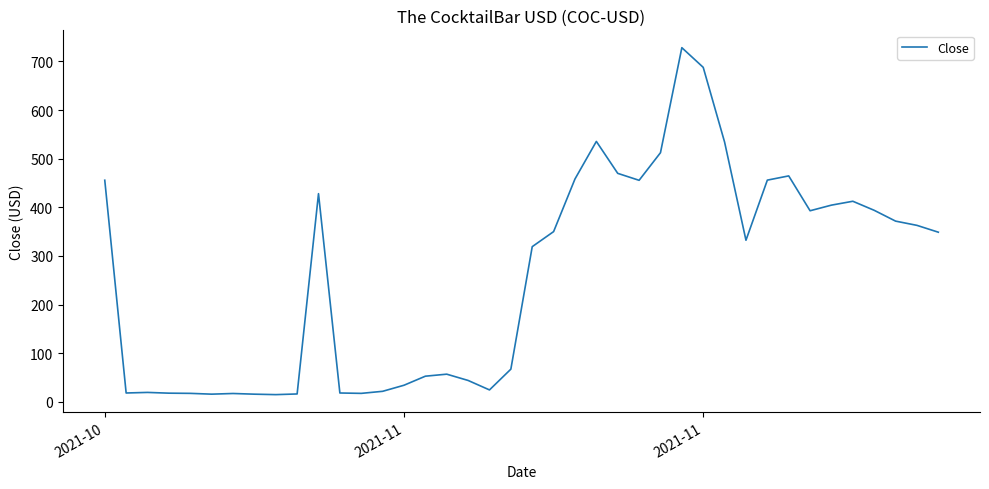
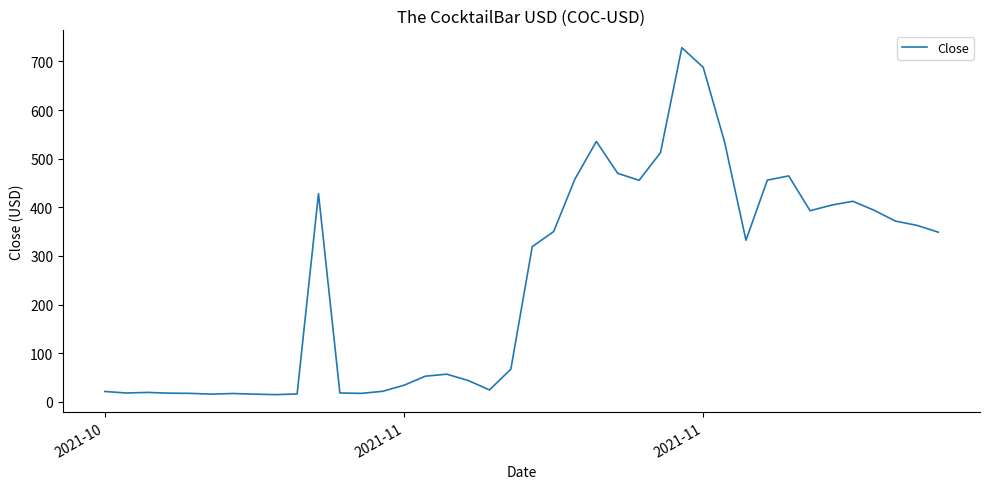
  {
-   "2021-10": 460
+   "2021-10": 20
  }
